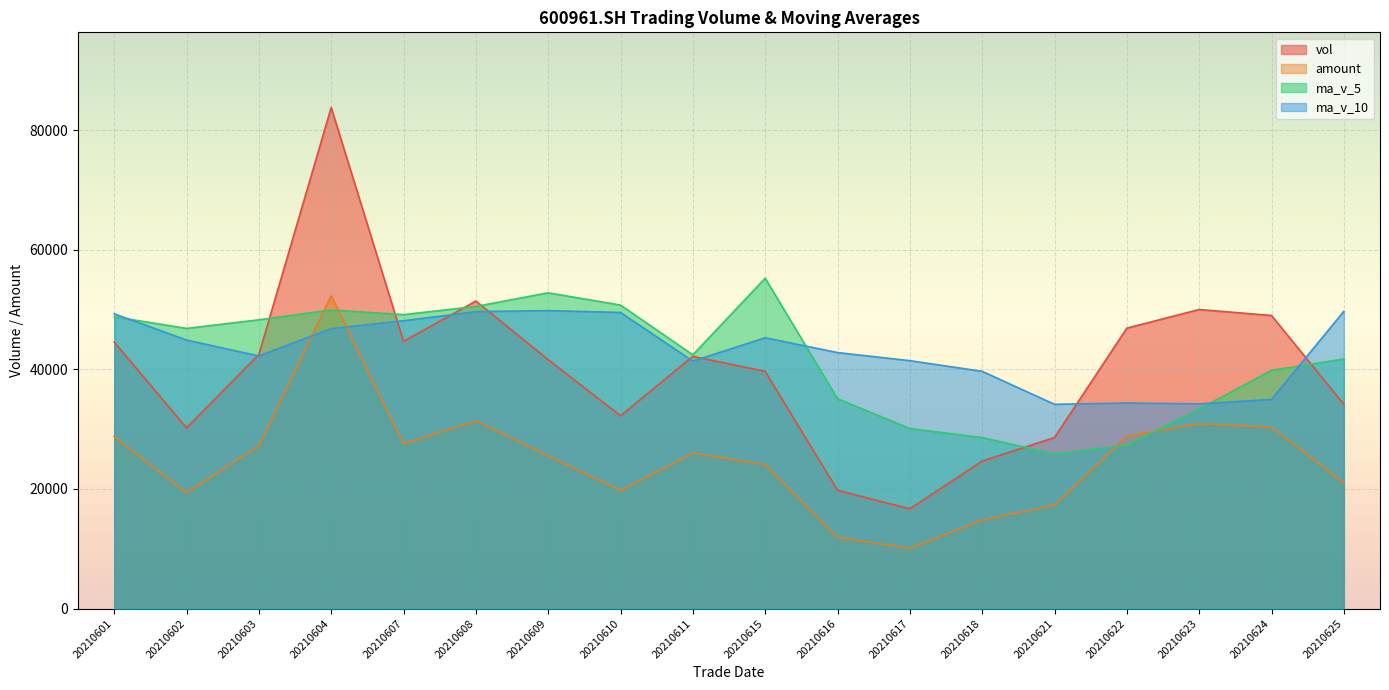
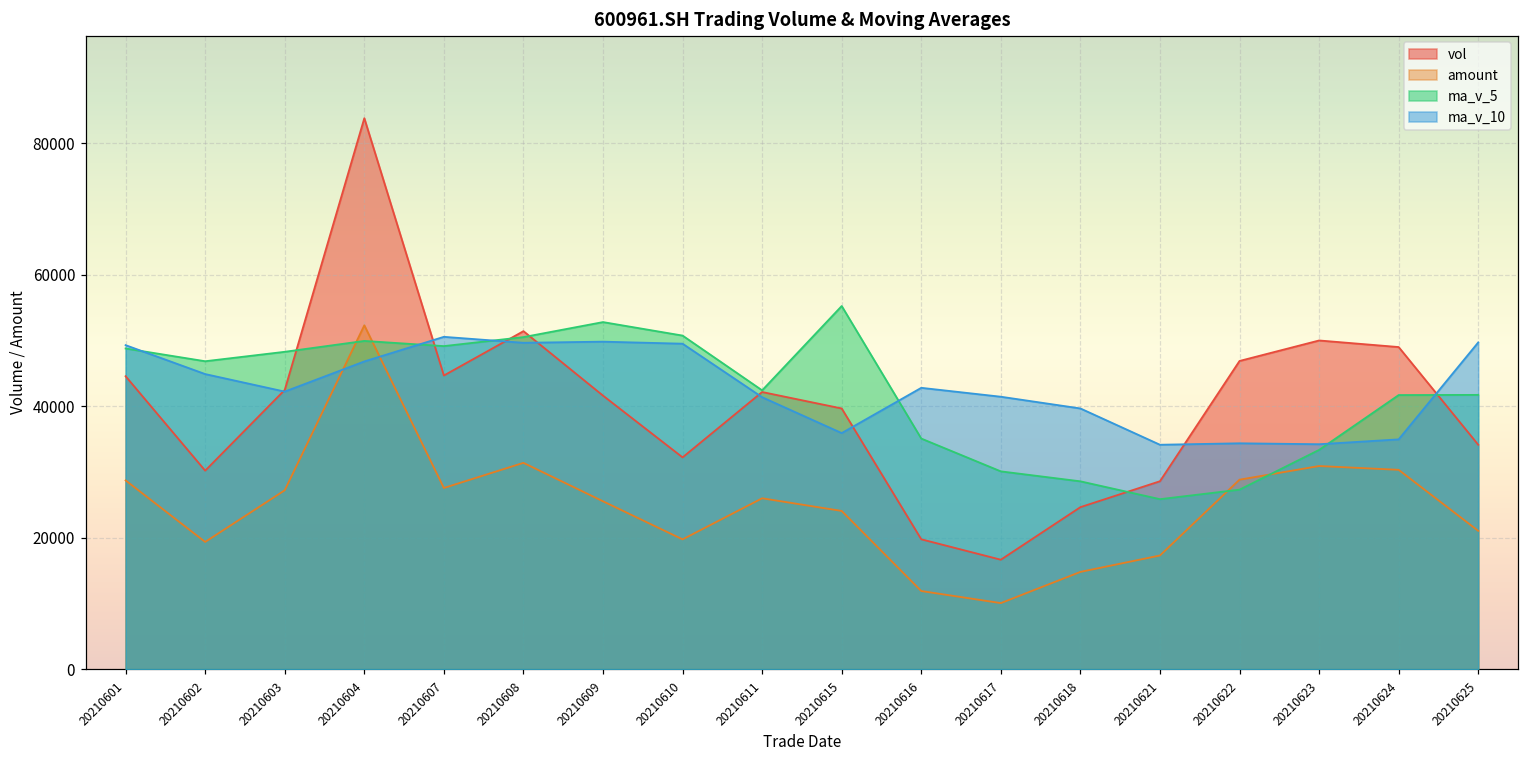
  {
    "ma_v_5": {
      "20210601": 49000,
      "20210602": 47000,
      "20210603": 48000,
      "20210604": 50000,
      "20210607": 49000,
      "20210608": 51000,
      "20210609": 53000,
      "20210610": 51000,
      "20210615": 55000,
      "20210616": 35000,
      "20210617": 30000,
      "20210618": 29000,
      "20210621": 26000,
      "20210622": 27000,
      "20210623": 33000,
-     "20210624": 40000,
+     "20210624": 42000,
      "20210625": 42000
    },
    "ma_v_10": {
      "20210601": 49000,
      "20210602": 45000,
      "20210604": 47000,
-     "20210607": 48000,
+     "20210607": 51000,
      "20210608": 50000,
      "20210609": 50000,
      "20210610": 50000,
      "20210611": 41000,
-     "20210615": 45000,
+     "20210615": 36000,
      "20210616": 43000,
      "20210617": 41000,
      "20210618": 40000,
      "20210621": 34000,
      "20210622": 34000,
      "20210623": 34000,
      "20210624": 35000,
      "20210625": 50000
    }
  }
